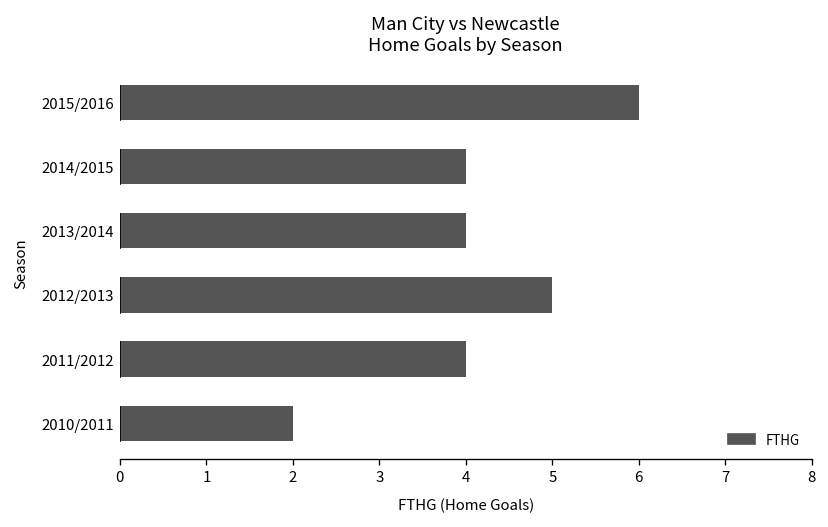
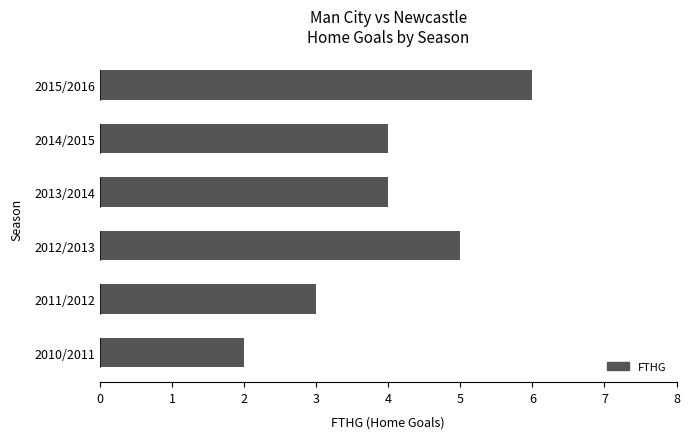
  {
    "FTHG": {
      "2015/2016": 6,
      "2014/2015": 4,
      "2013/2014": 4,
      "2012/2013": 5,
-     "2011/2012": 4,
+     "2011/2012": 3,
      "2010/2011": 2
    }
  }
